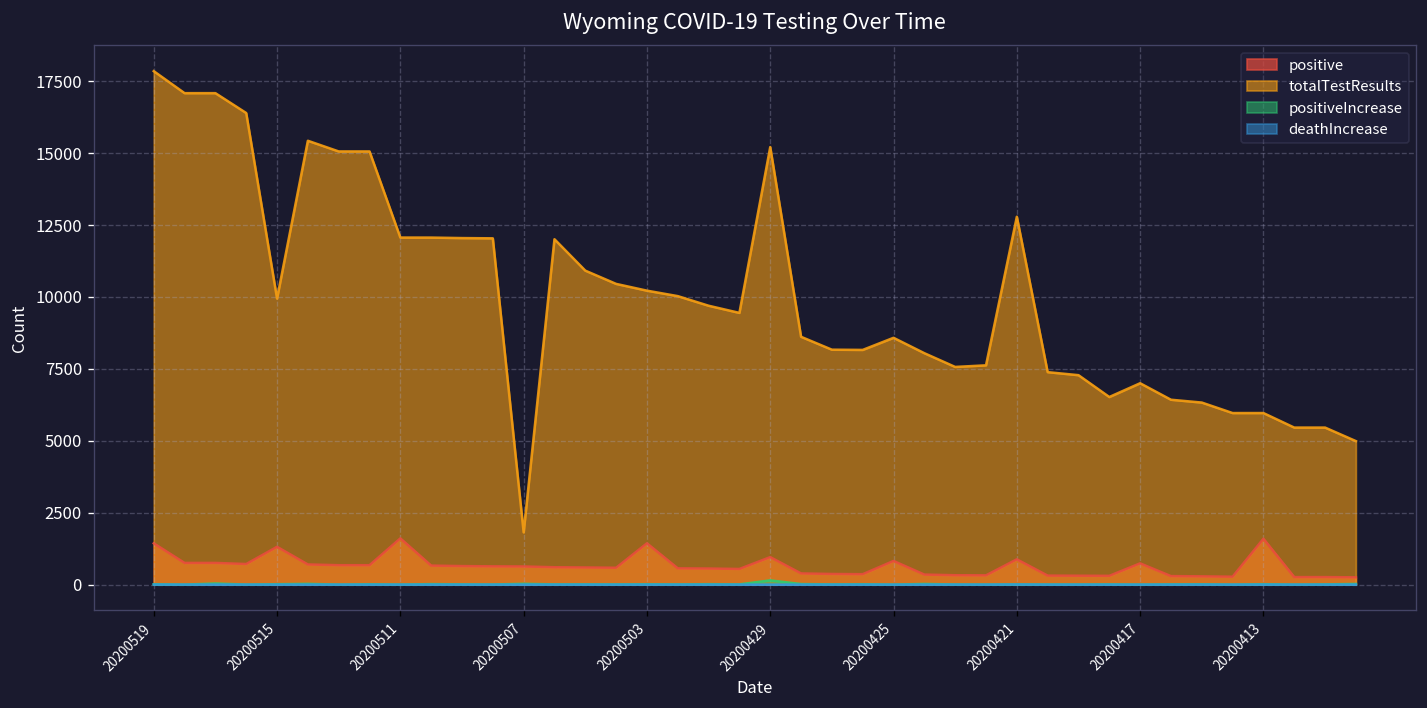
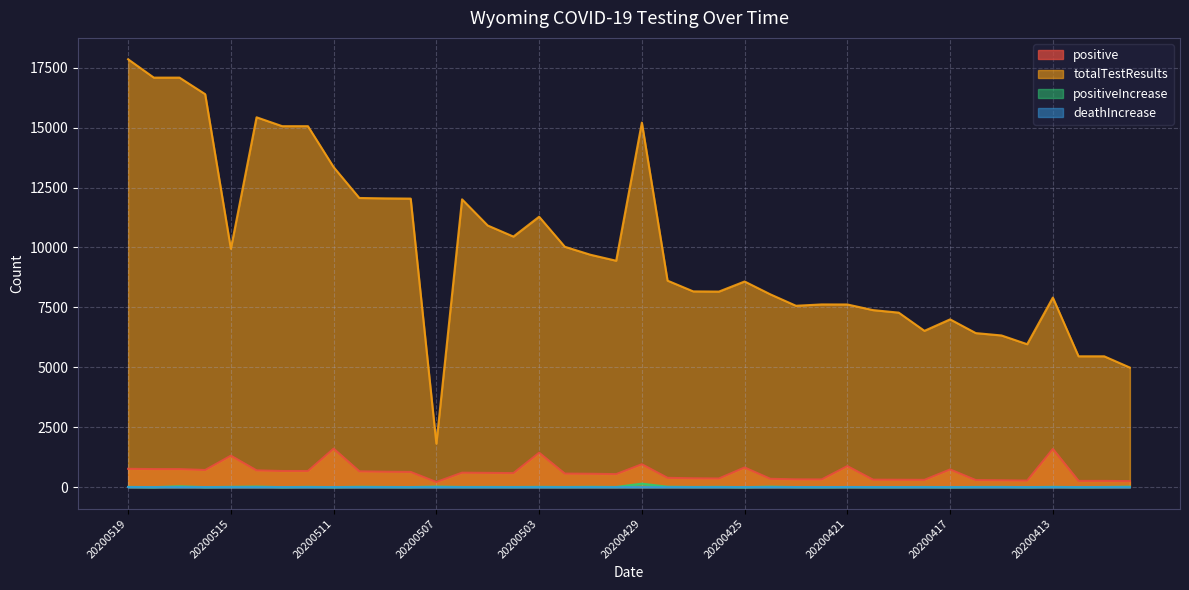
  {
    "positive": {
-     "20200519": 1400,
+     "20200519": 800,
      "20200515": 1300,
      "20200511": 1600,
-     "20200507": 600,
+     "20200507": 200,
      "20200503": 1400,
      "20200429": 1000,
      "20200425": 800,
      "20200421": 900,
      "20200417": 700,
      "20200413": 1600
    },
    "totalTestResults": {
      "20200519": 17900,
      "20200515": 9900,
-     "20200511": 12100,
+     "20200511": 13400,
      "20200507": 1800,
-     "20200503": 10200,
+     "20200503": 11300,
      "20200429": 15200,
      "20200425": 8600,
-     "20200421": 12800,
+     "20200421": 7600,
      "20200417": 7000,
-     "20200413": 6000
+     "20200413": 7900
    },
    "positiveIncrease": {
      "20200429": 100
    },
    "deathIncrease": {
      "20200429": 0
    }
  }
